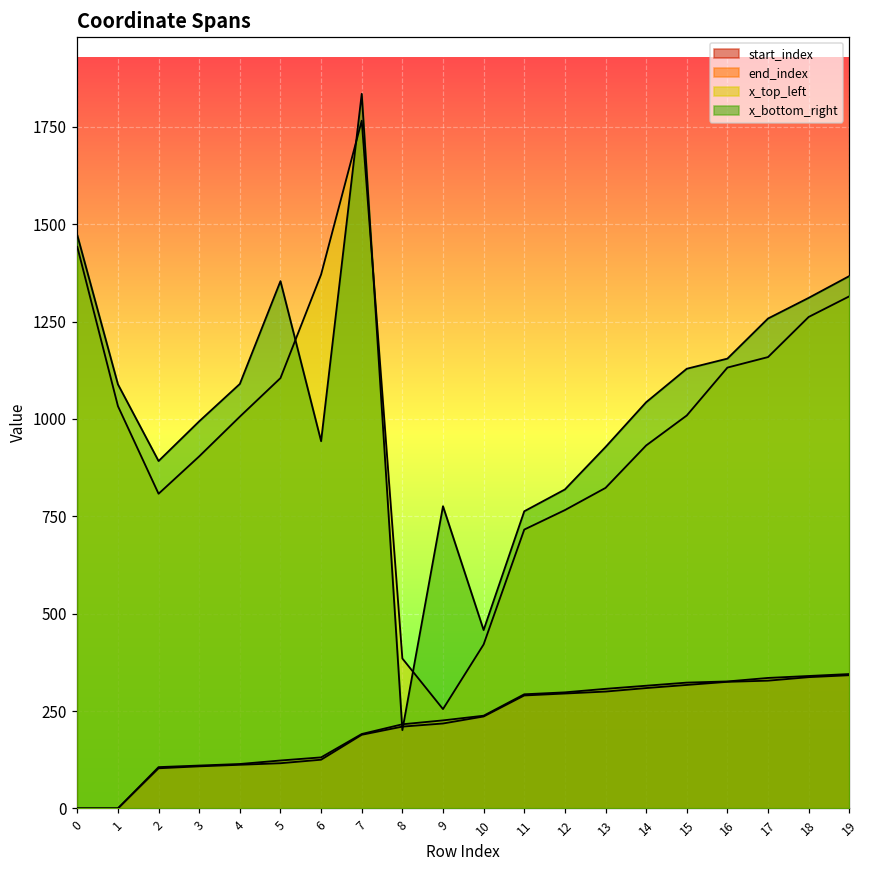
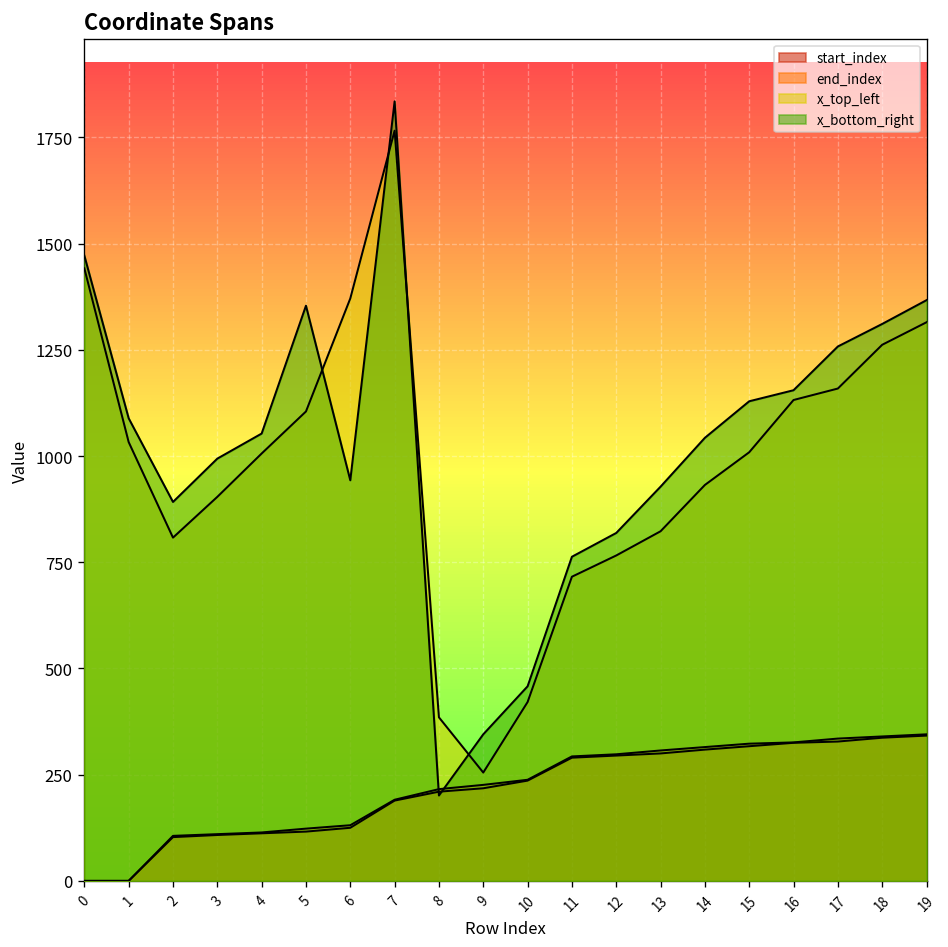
  {
    "start_index": {
      "9": 220
    },
    "end_index": {
      "9": 230
    },
    "x_top_left": {
      "0": 1440,
      "1": 1030,
      "2": 810,
      "3": 900,
      "4": 1010,
      "5": 1110,
      "6": 1370,
      "7": 1770,
      "8": 390,
      "9": 260,
      "10": 420,
      "11": 720,
      "12": 770,
      "13": 820,
      "14": 930,
      "15": 1010,
      "16": 1130,
      "17": 1160,
      "18": 1260,
      "19": 1320
    },
    "x_bottom_right": {
      "0": 1470,
      "1": 1090,
      "2": 890,
      "3": 990,
-     "4": 1090,
+     "4": 1050,
      "5": 1350,
      "6": 940,
      "7": 1840,
      "8": 200,
-     "9": 780,
+     "9": 350,
      "10": 460,
      "11": 760,
      "12": 820,
      "13": 930,
      "14": 1040,
      "15": 1130,
      "16": 1160,
      "17": 1260,
      "18": 1310,
      "19": 1370
    }
  }
